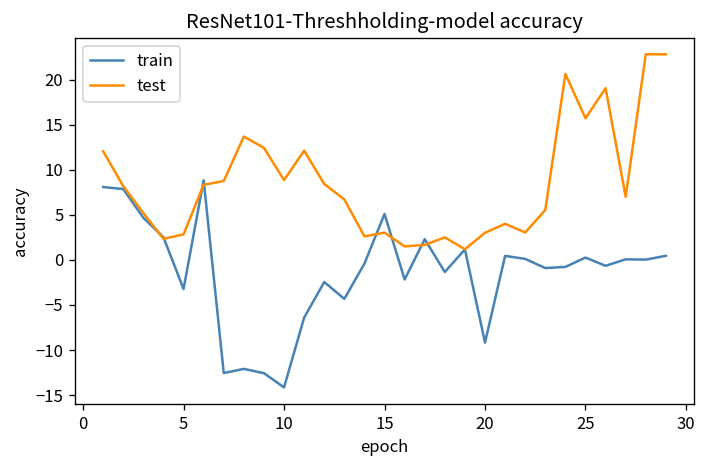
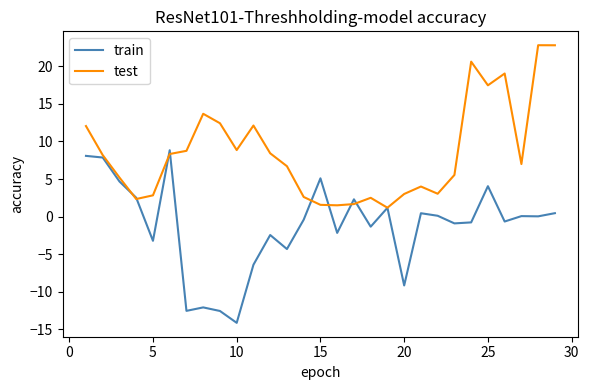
  {
    "train": {
      "5": -3,
      "10": -14,
      "15": 5,
      "20": -9,
-     "25": 0
+     "25": 4
    },
    "test": {
      "5": 3,
      "10": 9,
-     "15": 3,
+     "15": 2,
      "20": 3,
-     "25": 16
+     "25": 17
    }
  }
